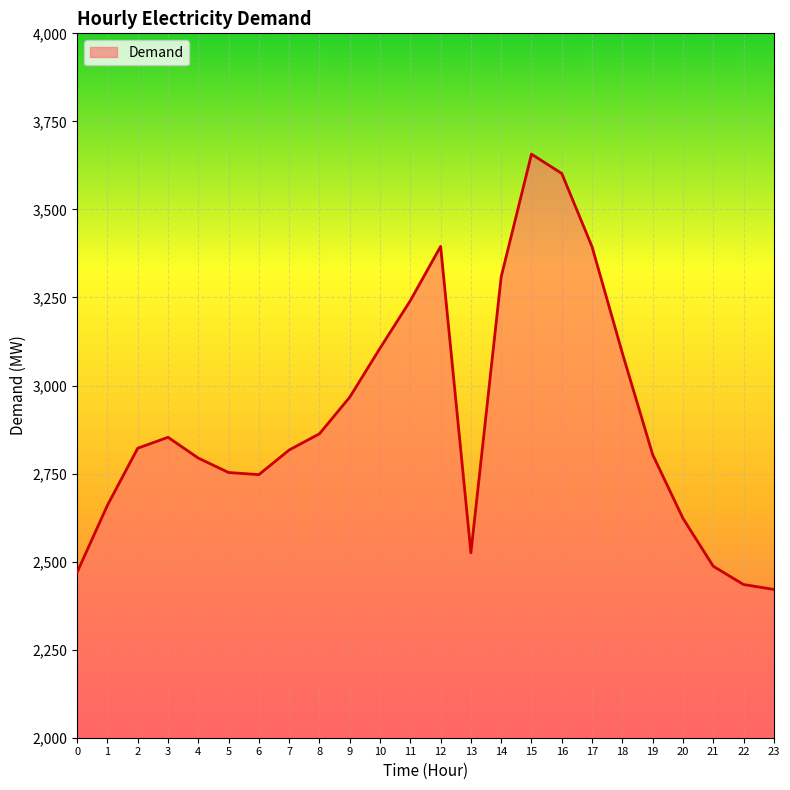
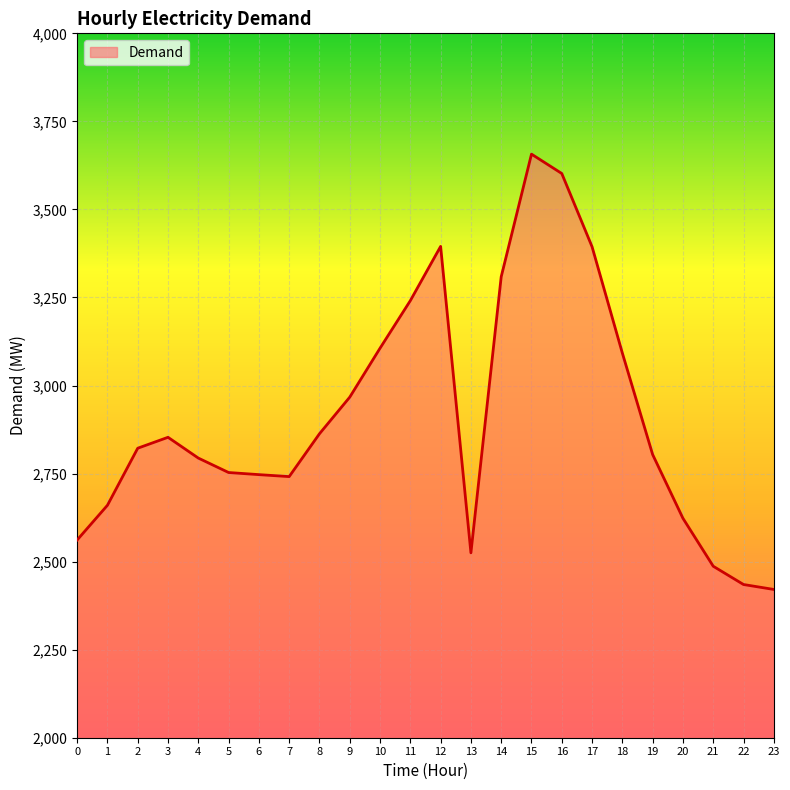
  {
-   "0": "2,470",
+   "0": "2,560",
    "1": "2,660",
    "2": "2,820",
    "3": "2,850",
    "4": "2,790",
    "5": "2,750",
    "6": "2,750",
-   "7": "2,820",
+   "7": "2,740",
    "8": "2,860",
    "9": "2,970",
    "10": "3,110",
    "11": "3,240",
    "12": "3,400",
    "13": "2,530",
    "14": "3,310",
    "15": "3,660",
    "16": "3,600",
    "17": "3,390",
    "18": "3,090",
    "19": "2,800",
    "20": "2,620",
    "21": "2,490",
    "22": "2,440",
    "23": "2,420"
  }
